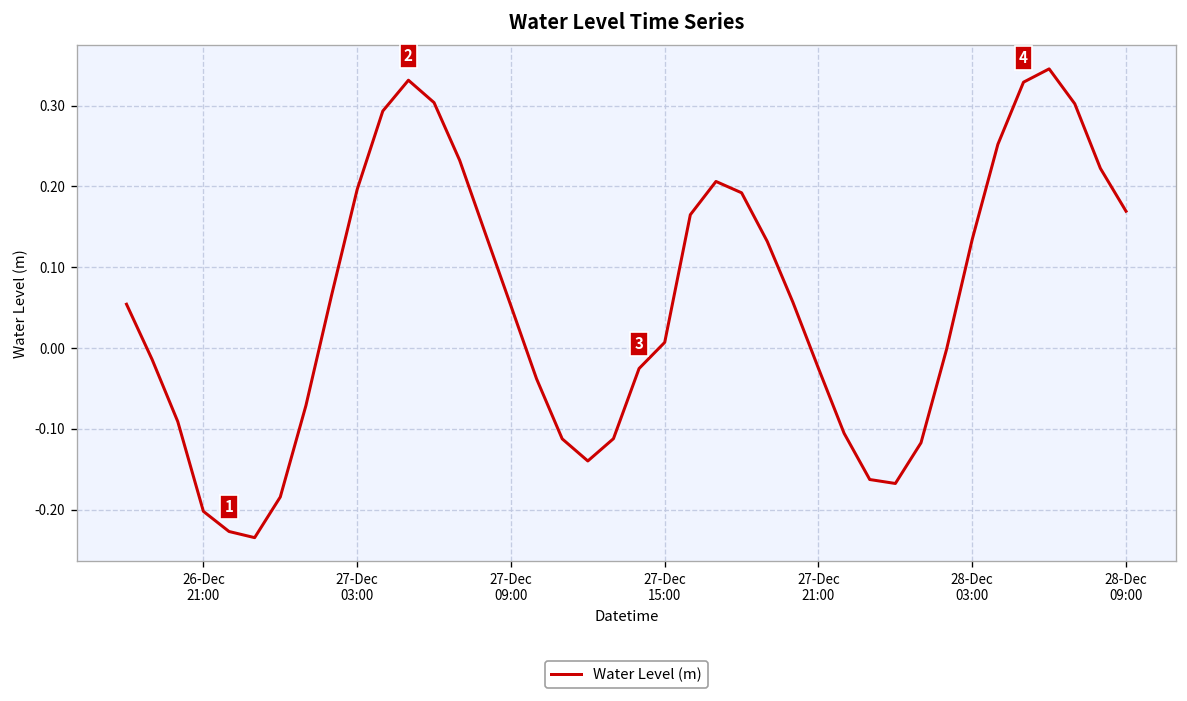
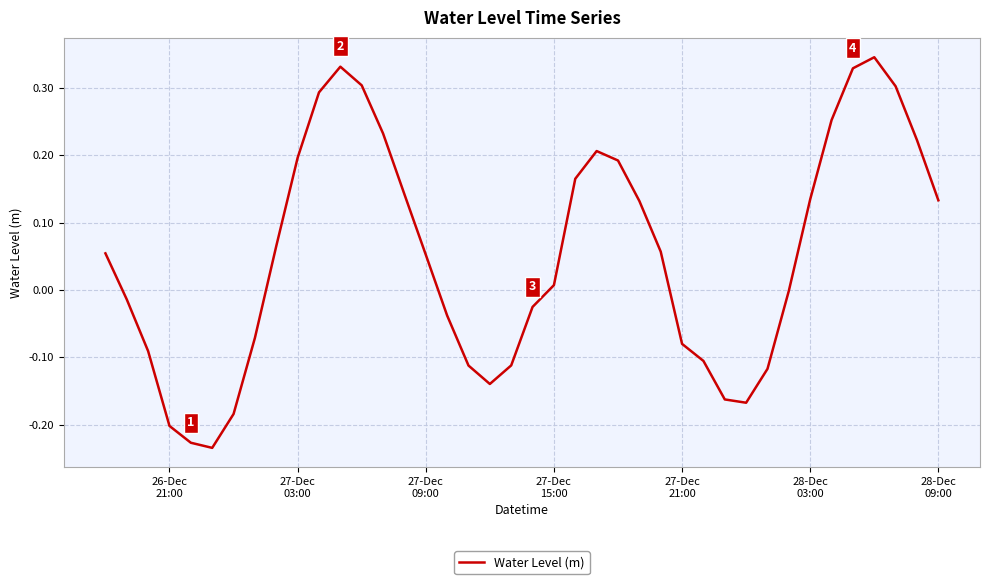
  {
    "26-Dec 21:00": -0.20,
    "27-Dec 03:00": 0.20,
    "27-Dec 09:00": 0.05,
    "27-Dec 15:00": 0.01,
-   "27-Dec 21:00": -0.03,
+   "27-Dec 21:00": -0.08,
    "28-Dec 03:00": 0.13,
-   "28-Dec 09:00": 0.17
+   "28-Dec 09:00": 0.13
  }
